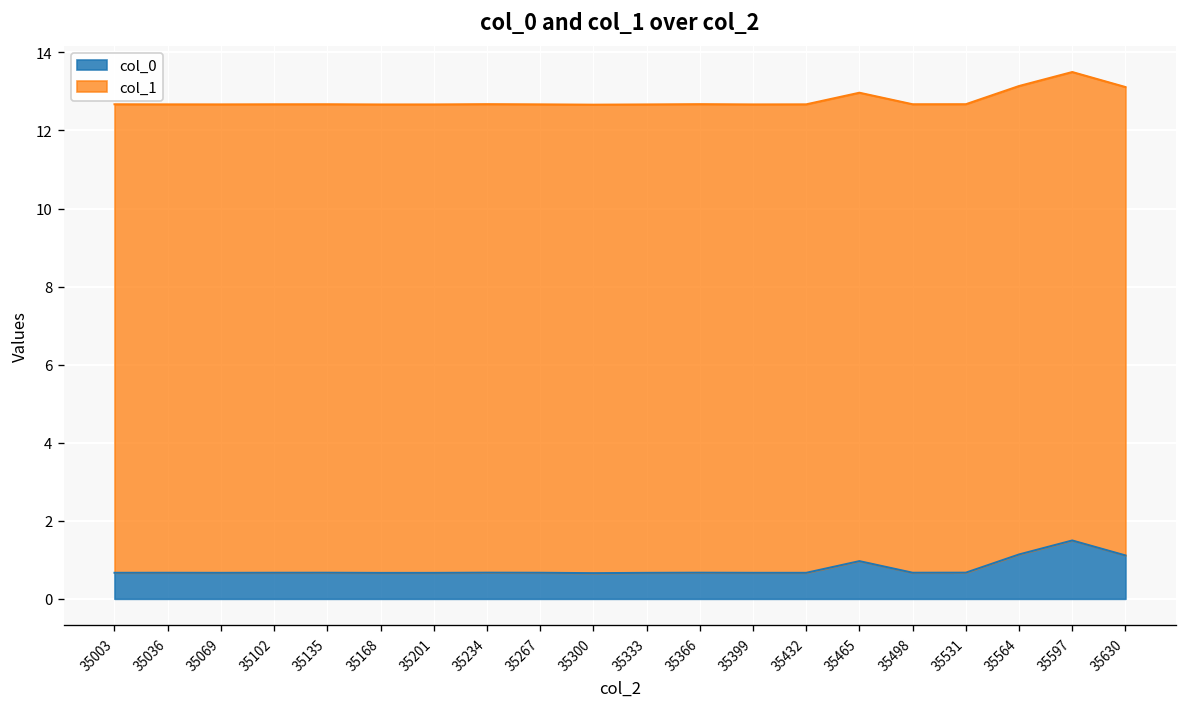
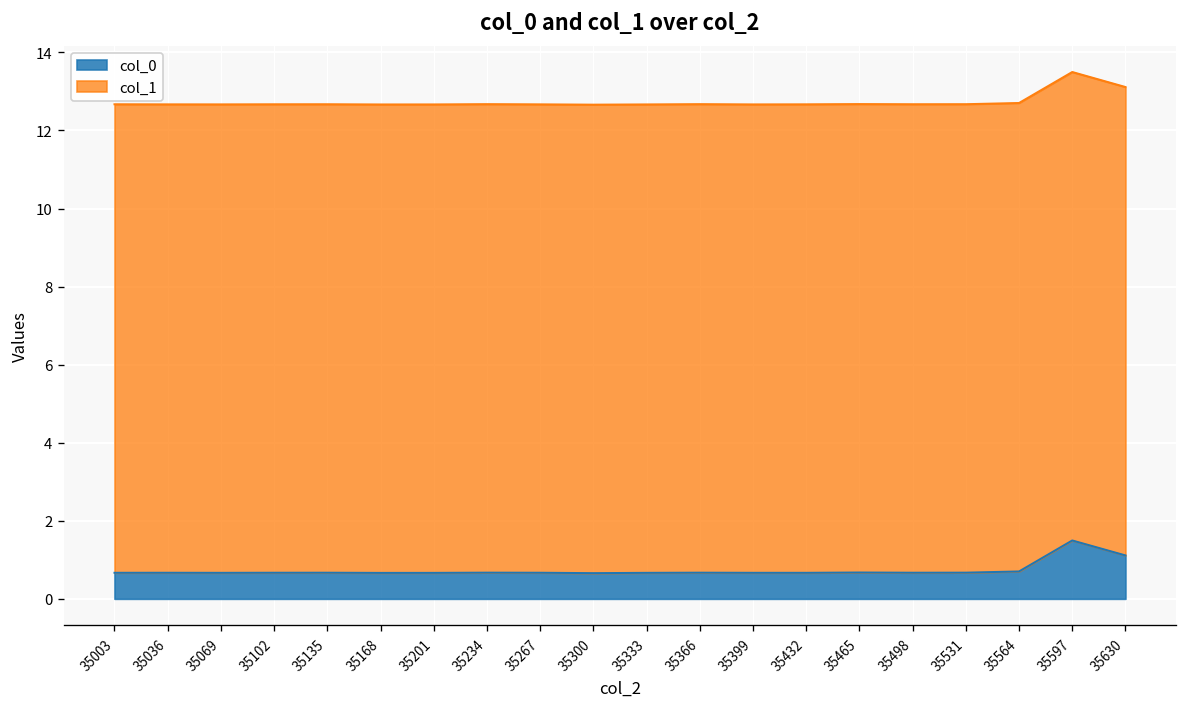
  {
    "col_0": {
      "35003": 0.7,
      "35036": 0.7,
      "35069": 0.7,
      "35102": 0.7,
      "35135": 0.7,
      "35168": 0.7,
      "35201": 0.7,
      "35234": 0.7,
      "35267": 0.7,
      "35300": 0.7,
      "35333": 0.7,
      "35366": 0.7,
      "35399": 0.7,
      "35432": 0.7,
-     "35465": 1.0,
+     "35465": 0.7,
      "35498": 0.7,
      "35531": 0.7,
-     "35564": 1.1,
+     "35564": 0.7,
      "35597": 1.5,
      "35630": 1.1
    },
    "col_1": {
      "35003": 12.0,
      "35036": 12.0,
      "35069": 12.0,
      "35102": 12.0,
      "35135": 12.0,
      "35168": 12.0,
      "35201": 12.0,
      "35234": 12.0,
      "35267": 12.0,
      "35300": 12.0,
      "35333": 12.0,
      "35366": 12.0,
      "35399": 12.0,
      "35432": 12.0,
      "35465": 12.0,
      "35498": 12.0,
      "35531": 12.0,
      "35564": 12.0,
      "35597": 12.0,
      "35630": 12.0
    }
  }
